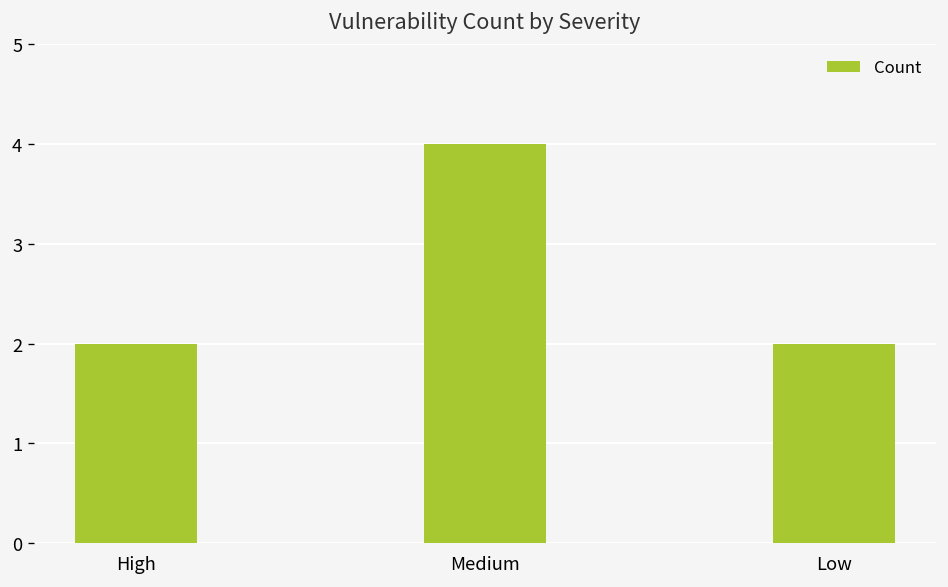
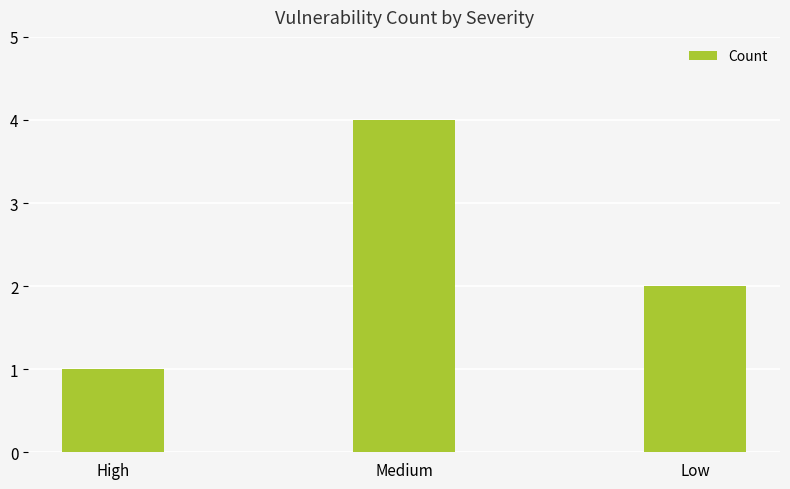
  {
-   "High": 2,
+   "High": 1,
    "Medium": 4,
    "Low": 2
  }
